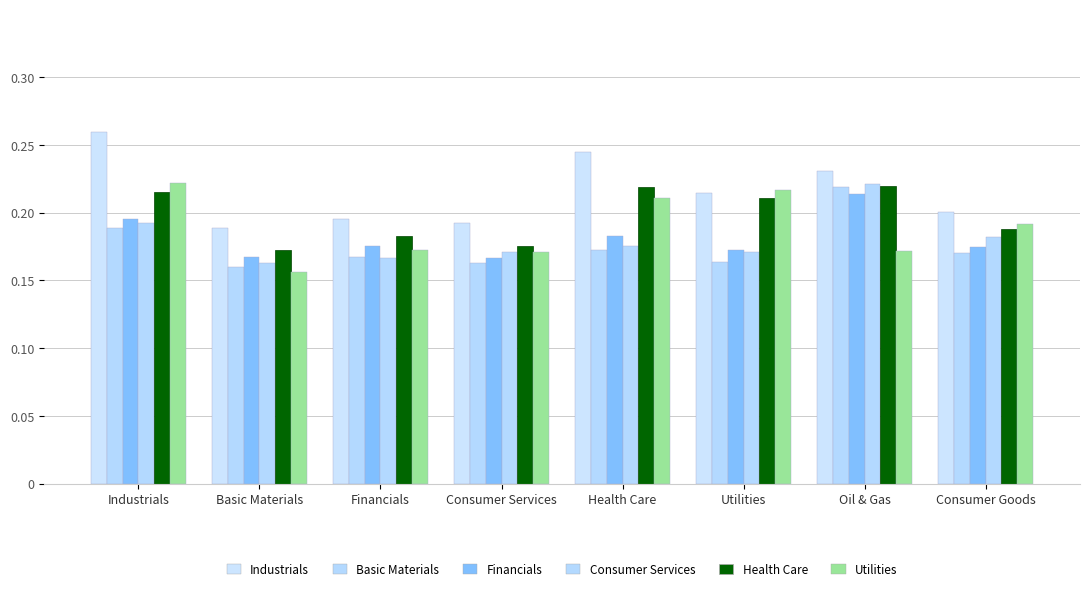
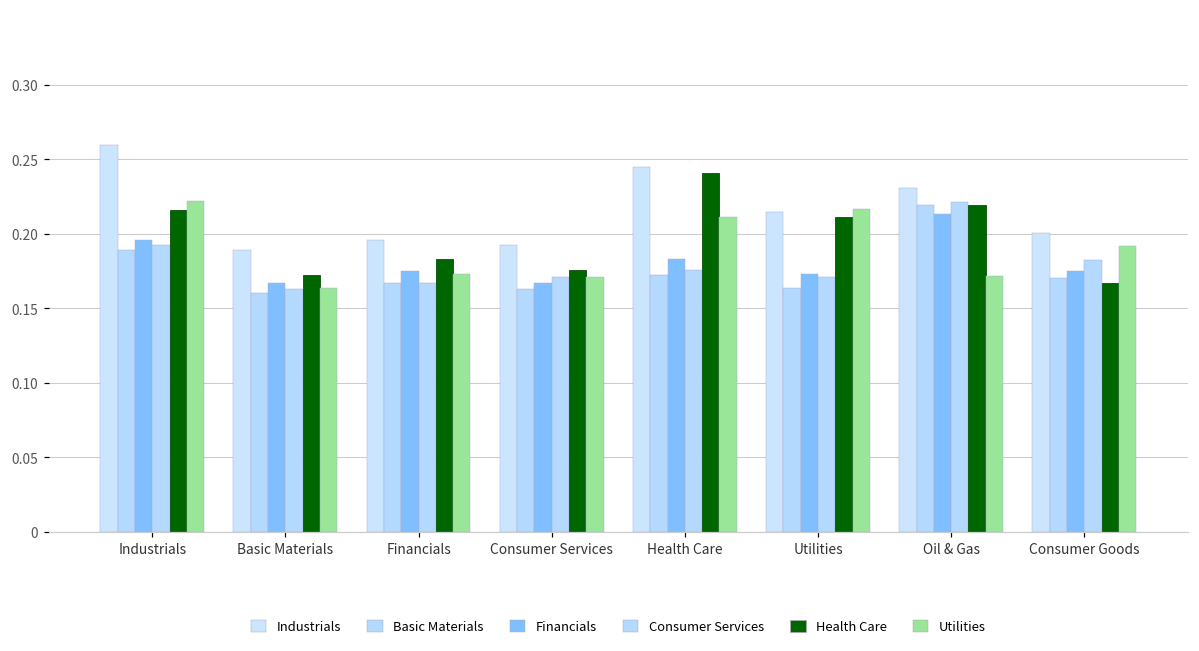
  {
    "Health Care": {
      "Industrials": 0.216,
      "Basic Materials": 0.172,
      "Financials": 0.183,
      "Consumer Services": 0.175,
-     "Health Care": 0.219,
+     "Health Care": 0.241,
      "Utilities": 0.211,
      "Oil & Gas": 0.219,
-     "Consumer Goods": 0.188
+     "Consumer Goods": 0.167
    },
    "Utilities": {
      "Industrials": 0.222,
-     "Basic Materials": 0.156,
+     "Basic Materials": 0.163,
      "Financials": 0.173,
      "Consumer Services": 0.171,
      "Health Care": 0.211,
      "Utilities": 0.216,
      "Oil & Gas": 0.172,
      "Consumer Goods": 0.192
    }
  }
